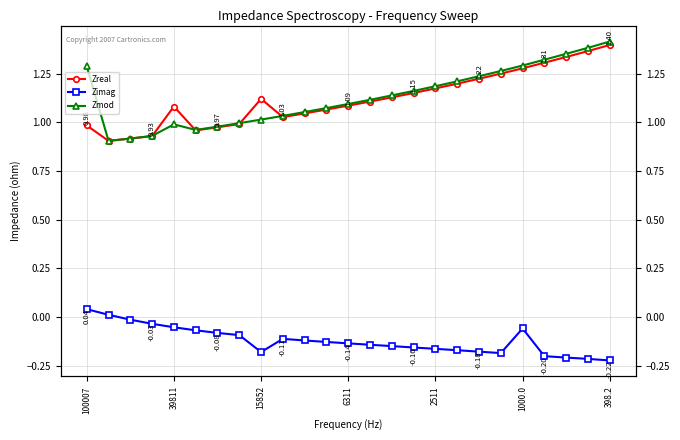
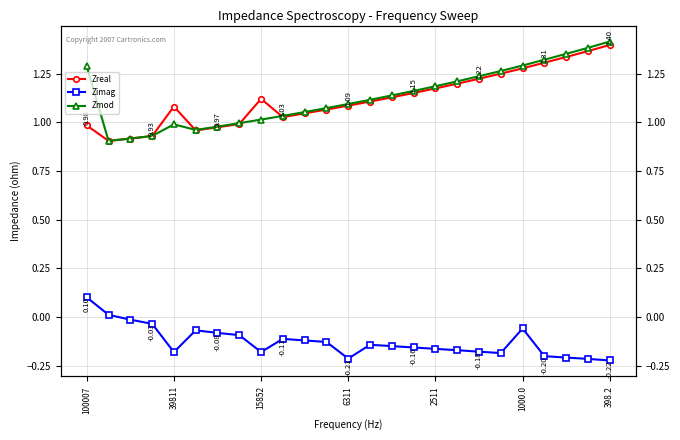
  {
    "Zreal": {
      "39811": 1.08,
      "15852": 1.12,
      "1000.0": 1.28
    },
    "Zimag": {
-     "100007": 0.04,
-     "39811": -0.05,
-     "6311": -0.14,
+     "100007": 0.10,
+     "39811": -0.18,
+     "6311": -0.21,
      "398.2": -0.22
    },
    "Zmod": {
      "39811": 0.99,
      "15852": 1.01,
      "1000.0": 1.29
    }
  }
